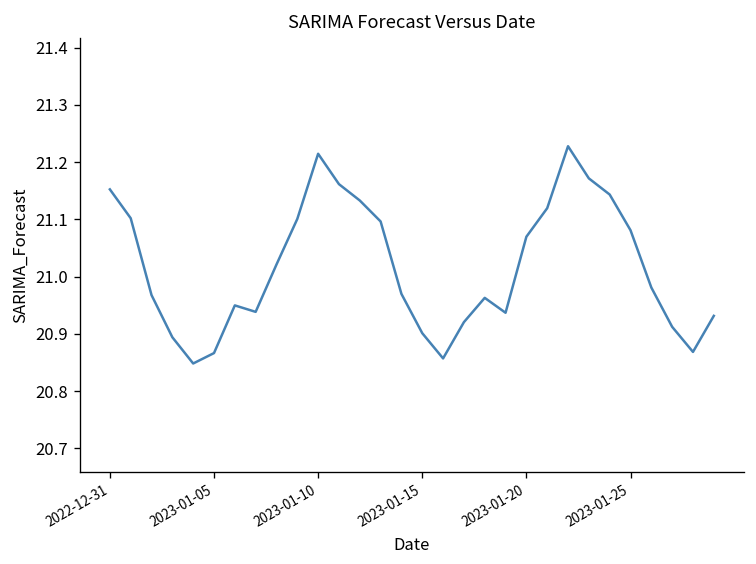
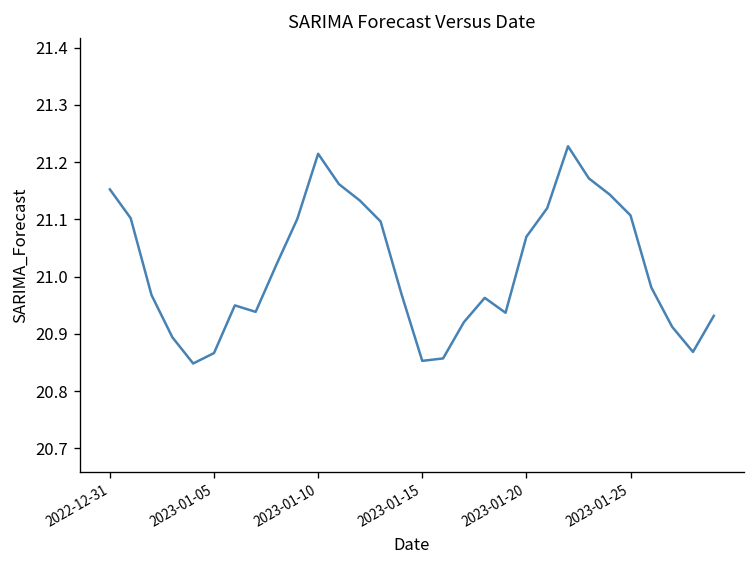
  {
    "2022-12-31": 21.15,
    "2023-01-05": 20.87,
    "2023-01-10": 21.21,
-   "2023-01-15": 20.90,
+   "2023-01-15": 20.85,
    "2023-01-20": 21.07,
-   "2023-01-25": 21.08
+   "2023-01-25": 21.11
  }
